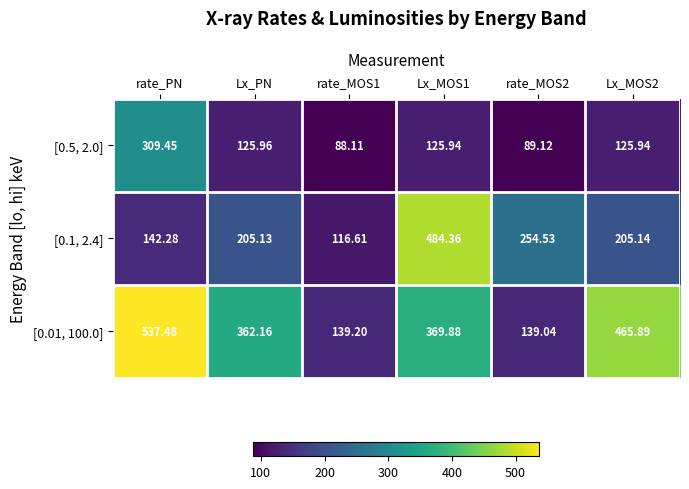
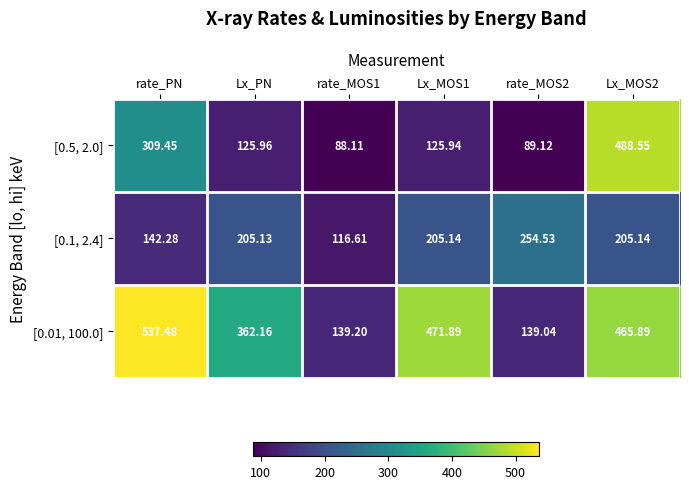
  {
    "[0.5, 2.0]": {
      "rate_PN": 309.45,
      "Lx_PN": 125.96,
      "rate_MOS1": 88.11,
      "Lx_MOS1": 125.94,
      "rate_MOS2": 89.12,
-     "Lx_MOS2": 125.94
+     "Lx_MOS2": 488.55
    },
    "[0.1, 2.4]": {
      "rate_PN": 142.28,
      "Lx_PN": 205.13,
      "rate_MOS1": 116.61,
-     "Lx_MOS1": 484.36,
+     "Lx_MOS1": 205.14,
      "rate_MOS2": 254.53,
      "Lx_MOS2": 205.14
    },
    "[0.01, 100.0]": {
      "rate_PN": 537.48,
      "Lx_PN": 362.16,
      "rate_MOS1": 139.20,
-     "Lx_MOS1": 369.88,
+     "Lx_MOS1": 471.89,
      "rate_MOS2": 139.04,
      "Lx_MOS2": 465.89
    }
  }
